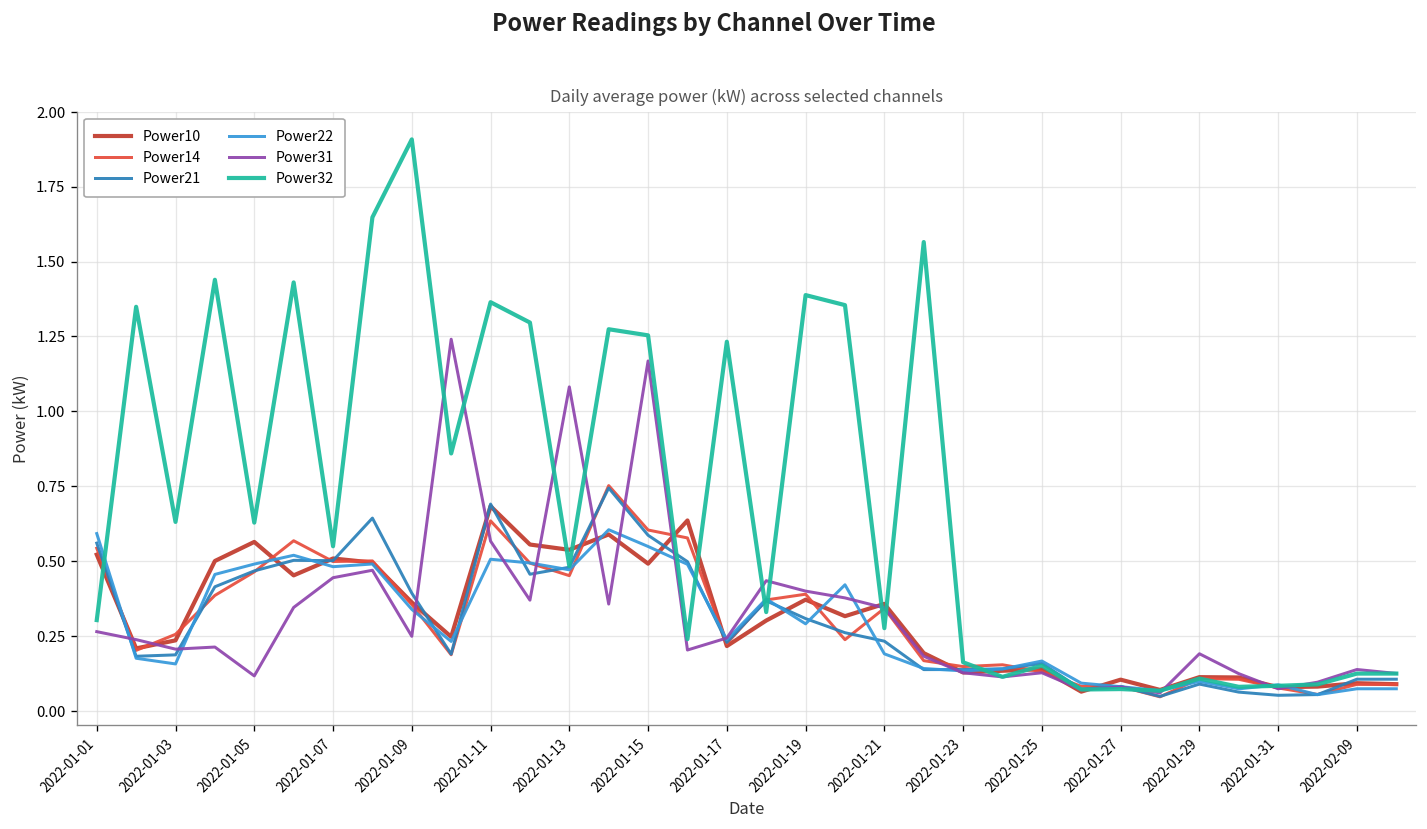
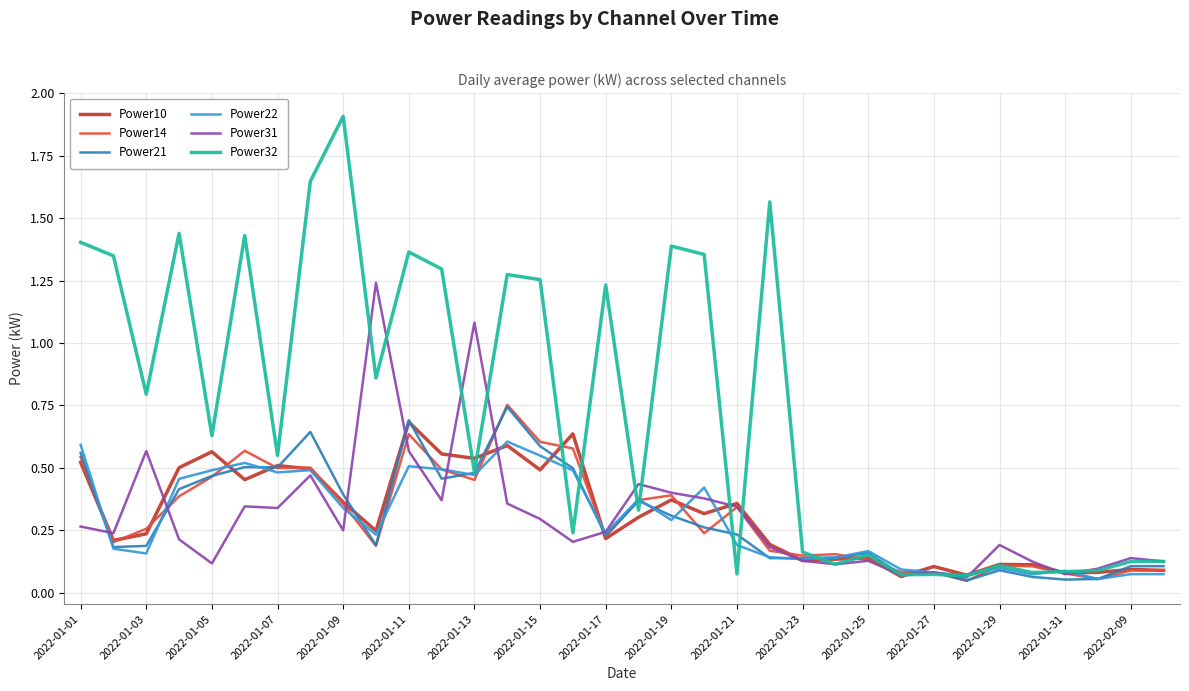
  {
    "Power31": {
      "2022-01-01": 0.26,
-     "2022-01-03": 0.21,
+     "2022-01-03": 0.57,
      "2022-01-05": 0.12,
-     "2022-01-07": 0.44,
+     "2022-01-07": 0.34,
      "2022-01-09": 0.25,
      "2022-01-11": 0.57,
      "2022-01-13": 1.08,
-     "2022-01-15": 1.17,
+     "2022-01-15": 0.29,
      "2022-01-19": 0.40,
      "2022-01-29": 0.19
    },
    "Power32": {
-     "2022-01-01": 0.30,
-     "2022-01-03": 0.63,
+     "2022-01-01": 1.40,
+     "2022-01-03": 0.79,
      "2022-01-05": 0.63,
      "2022-01-07": 0.55,
      "2022-01-09": 1.91,
      "2022-01-11": 1.36,
      "2022-01-15": 1.25,
      "2022-01-17": 1.23,
      "2022-01-19": 1.39,
-     "2022-01-21": 0.28,
+     "2022-01-21": 0.07,
      "2022-01-23": 0.16
    }
  }
